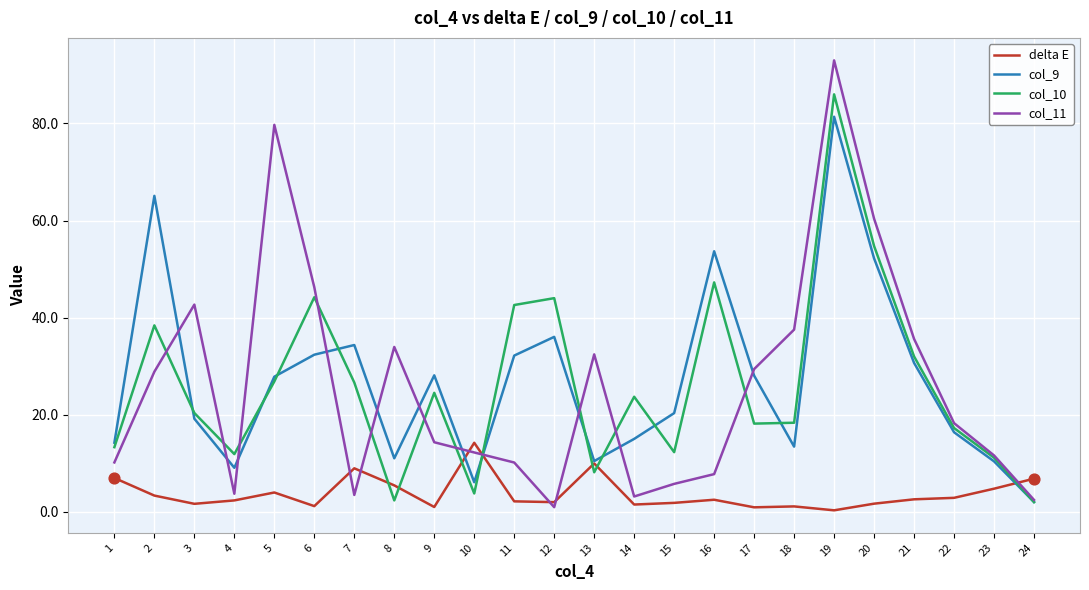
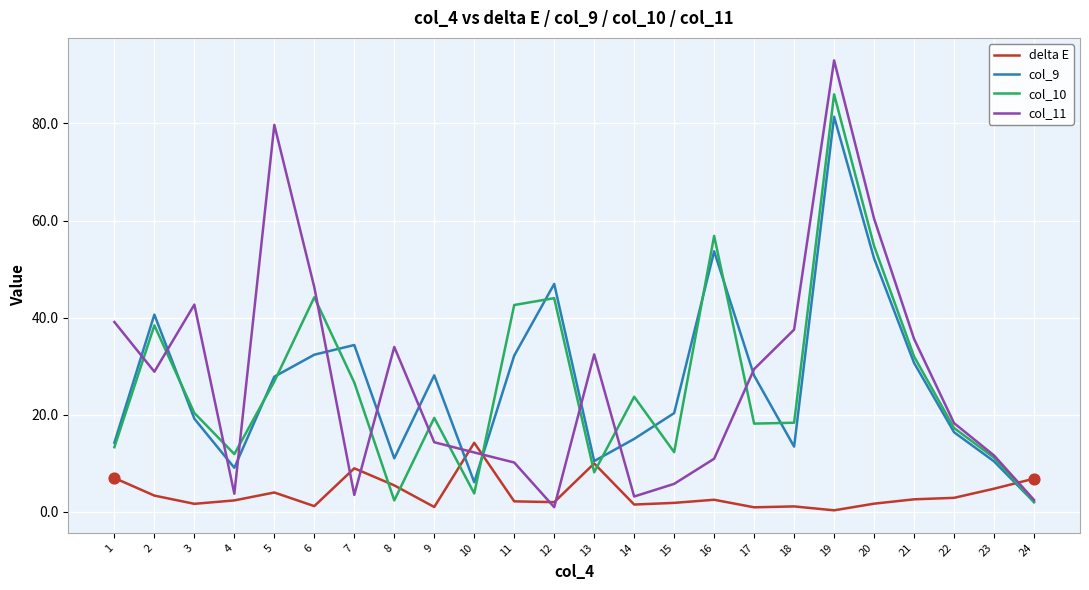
  {
    "col_9": {
      "1": 14,
-     "2": 65,
+     "2": 41,
      "3": 19,
      "4": 9,
      "5": 28,
      "6": 32,
      "7": 34,
      "8": 11,
      "9": 28,
      "10": 6,
      "11": 32,
-     "12": 36,
+     "12": 47,
      "14": 15,
      "15": 20,
      "16": 54,
      "17": 28,
      "18": 13,
      "19": 81,
      "20": 52,
      "21": 31,
      "22": 16,
      "23": 10
    },
    "col_10": {
      "1": 13,
      "2": 38,
      "3": 20,
      "4": 12,
      "5": 27,
      "6": 44,
      "7": 27,
      "8": 2,
-     "9": 25,
+     "9": 19,
      "10": 4,
      "11": 43,
      "12": 44,
      "13": 8,
      "14": 24,
      "15": 12,
-     "16": 47,
+     "16": 57,
      "17": 18,
      "18": 18,
      "19": 86,
      "20": 55,
      "21": 32,
      "22": 17
    },
    "col_11": {
-     "1": 10,
+     "1": 39,
      "2": 29,
      "3": 43,
      "4": 4,
      "5": 80,
      "6": 46,
      "7": 3,
      "8": 34,
      "9": 14,
      "10": 12,
      "11": 10,
      "12": 1,
      "13": 32,
      "14": 3,
      "15": 6,
-     "16": 8,
+     "16": 11,
      "17": 29,
      "18": 38,
      "19": 93,
      "20": 60,
      "21": 36,
      "22": 18
    }
  }
